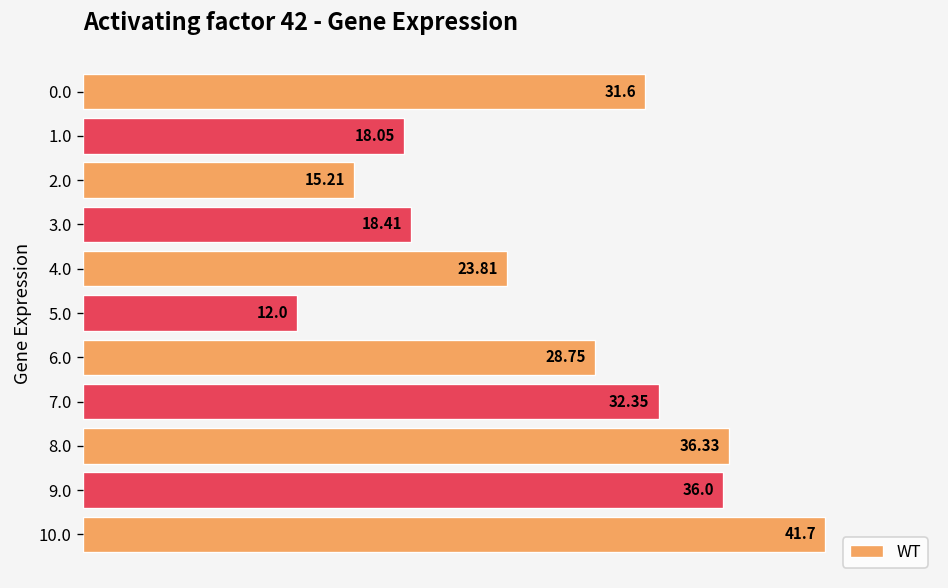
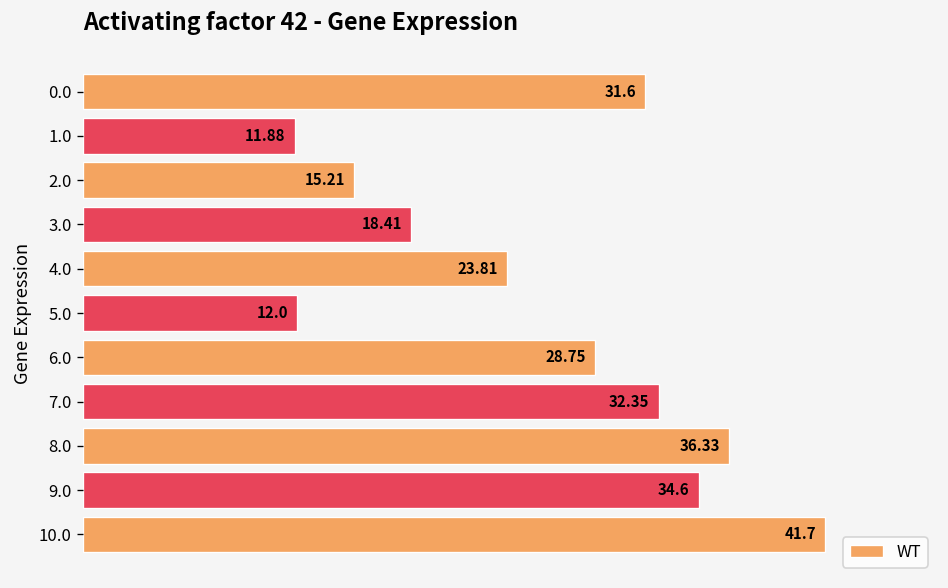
  {
    "0.0": 31.6,
-   "1.0": 18.05,
+   "1.0": 11.88,
    "2.0": 15.21,
    "3.0": 18.41,
    "4.0": 23.81,
    "5.0": 12.0,
    "6.0": 28.75,
    "7.0": 32.35,
    "8.0": 36.33,
-   "9.0": 36.0,
+   "9.0": 34.6,
    "10.0": 41.7
  }
